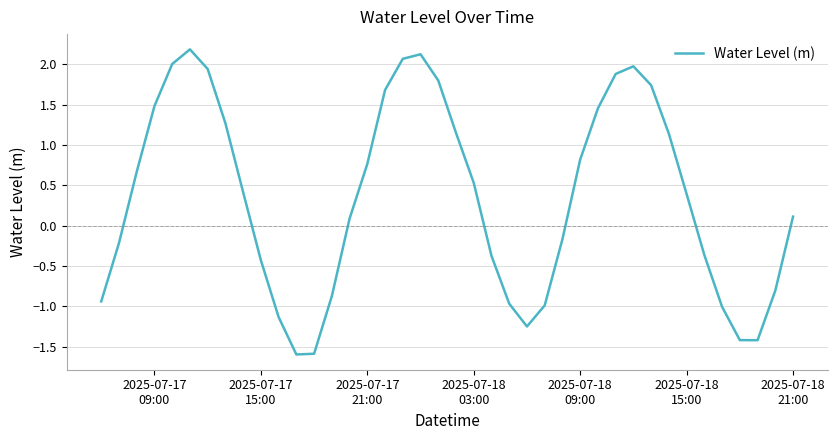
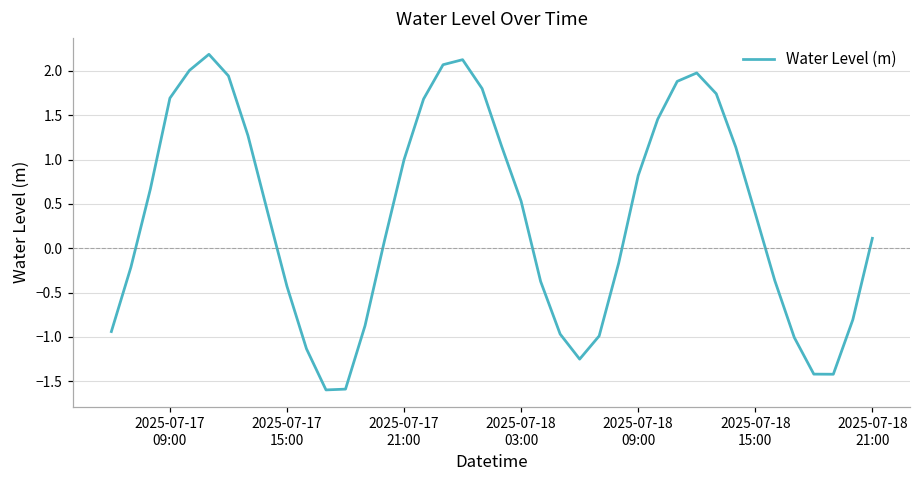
  {
-   "2025-07-17 09:00": 1.5,
+   "2025-07-17 09:00": 1.7,
    "2025-07-17 15:00": -0.4,
-   "2025-07-17 21:00": 0.8,
+   "2025-07-17 21:00": 1.0,
    "2025-07-18 03:00": 0.5,
    "2025-07-18 09:00": 0.8,
    "2025-07-18 15:00": 0.4,
    "2025-07-18 21:00": 0.1
  }
